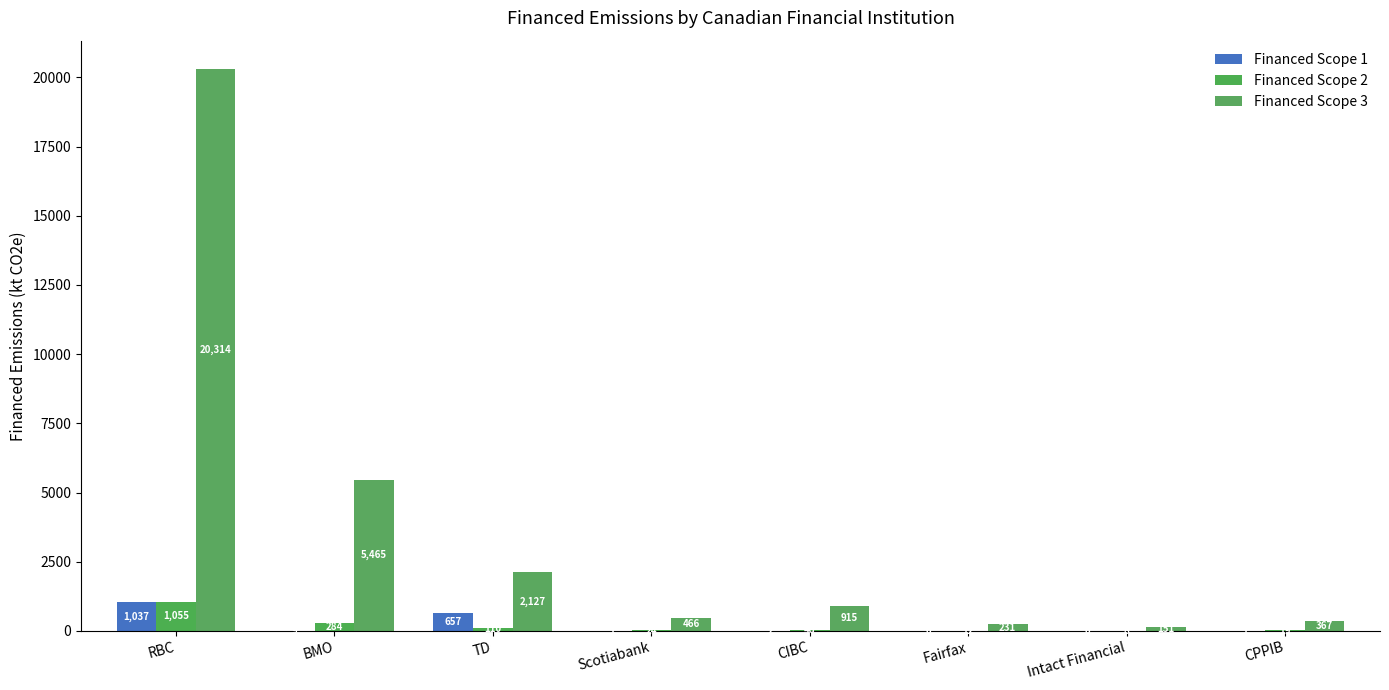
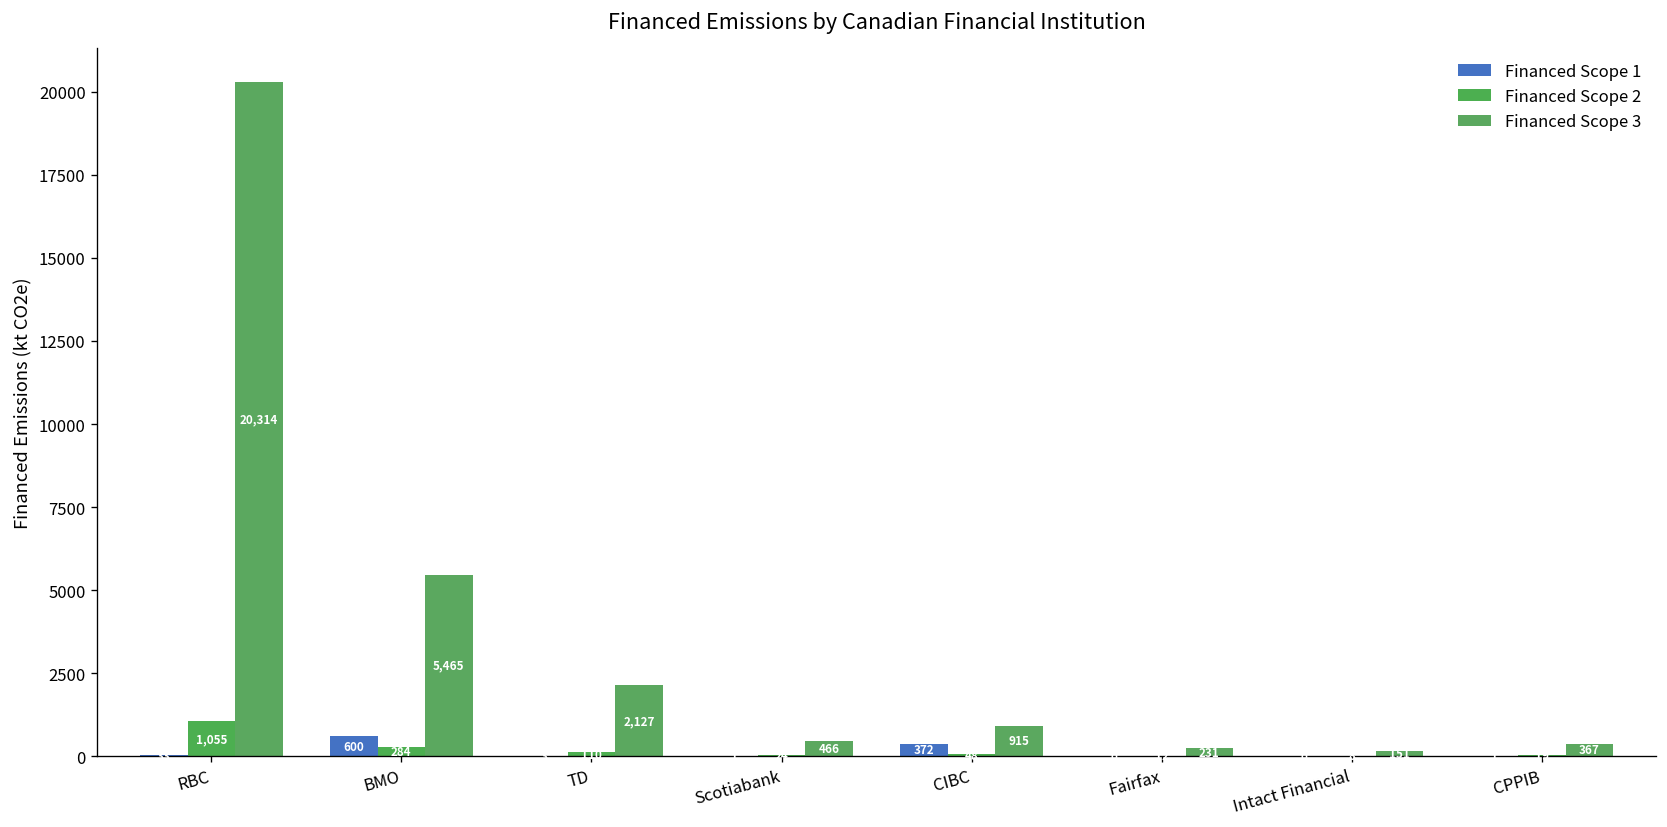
  {
    "Financed Scope 1": {
-     "RBC": 1000,
-     "BMO": 0,
-     "TD": 700,
-     "CIBC": 0
+     "RBC": 0,
+     "BMO": 600,
+     "TD": 0,
+     "CIBC": 400
    }
  }
